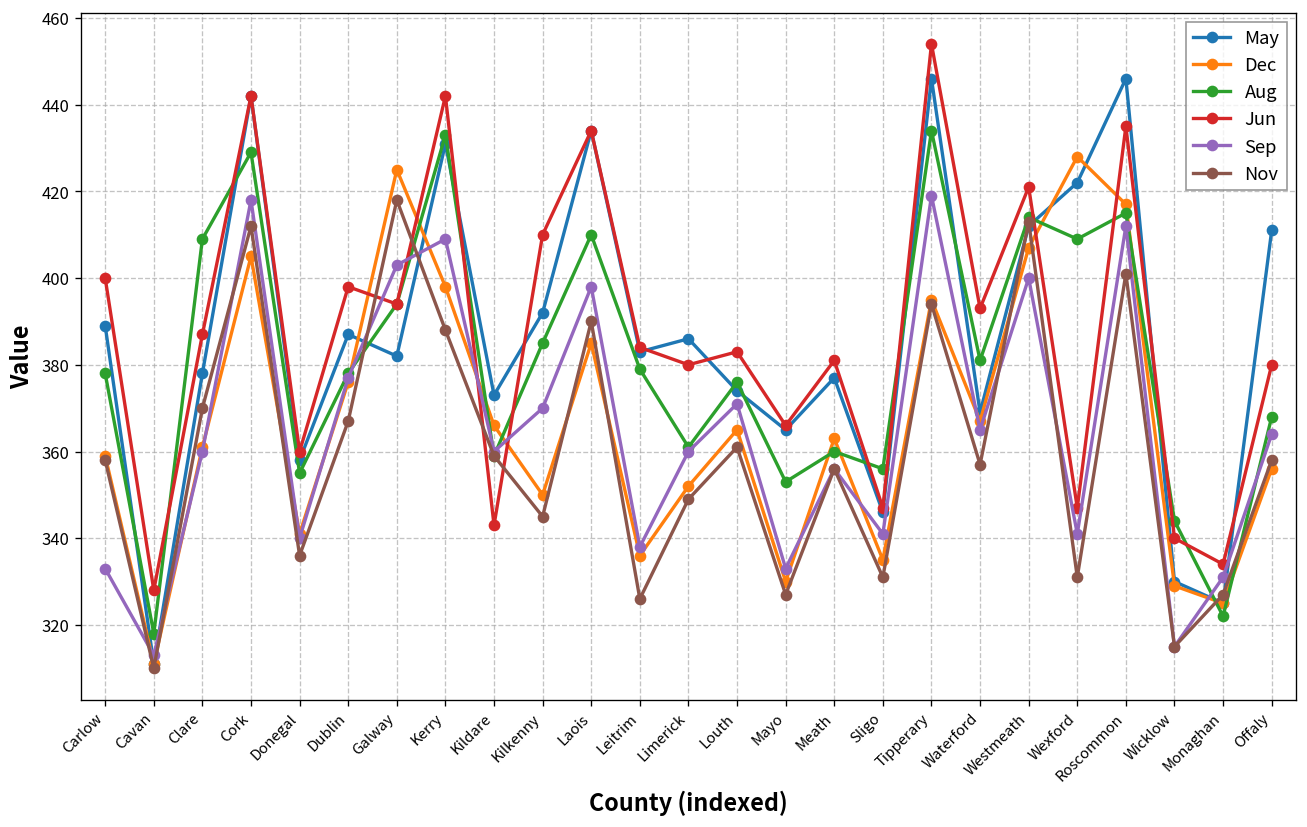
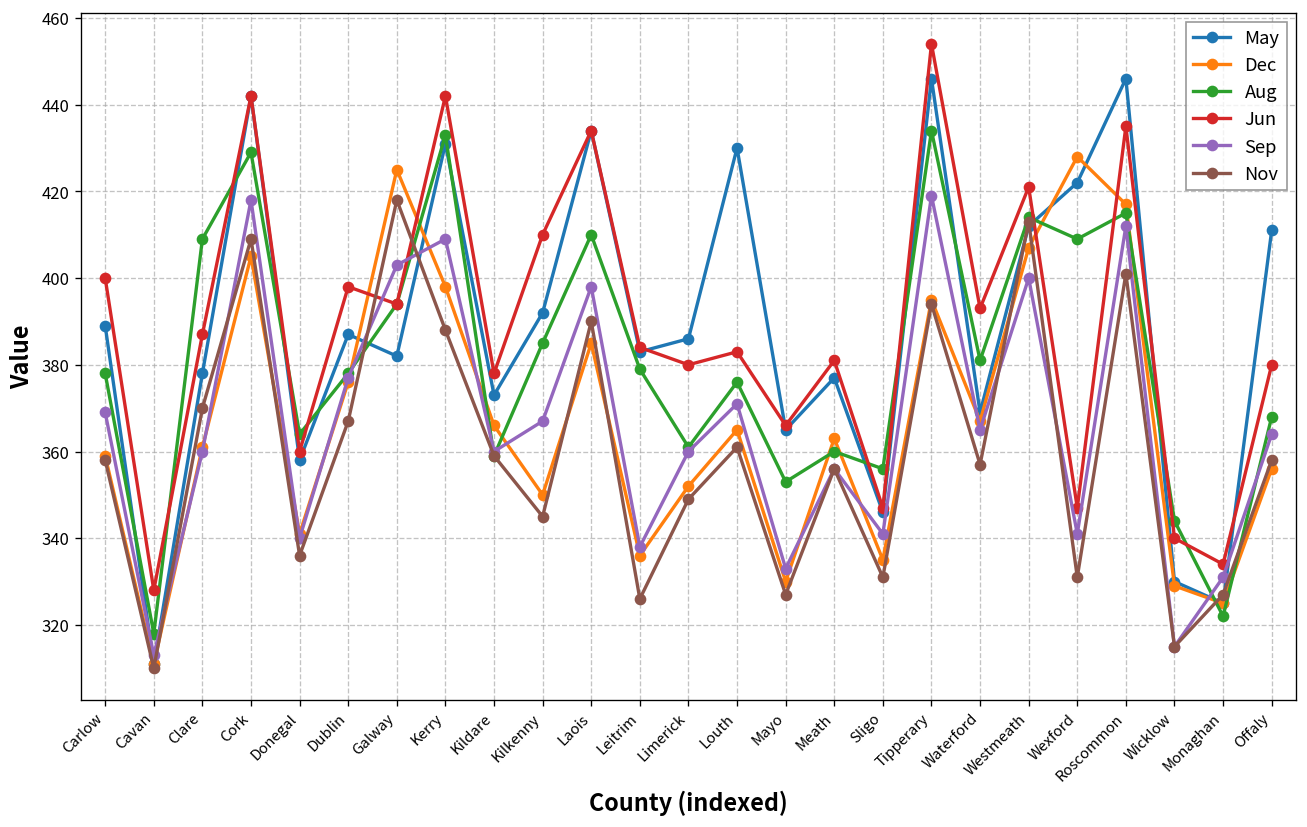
  {
    "May": {
      "Carlow": 389,
      "Clare": 378,
      "Donegal": 358,
      "Dublin": 387,
      "Galway": 382,
      "Kerry": 431,
      "Kildare": 373,
      "Kilkenny": 392,
      "Leitrim": 383,
      "Limerick": 386,
-     "Louth": 374,
+     "Louth": 430,
      "Mayo": 365,
      "Meath": 377,
      "Sligo": 346,
      "Tipperary": 446,
      "Waterford": 369,
      "Westmeath": 412,
      "Wexford": 422,
      "Roscommon": 446,
      "Wicklow": 330,
      "Offaly": 411
    },
    "Dec": {
      "Carlow": 359,
      "Clare": 361,
      "Cork": 405,
      "Donegal": 341,
      "Dublin": 376,
      "Galway": 425,
      "Kerry": 398,
      "Kildare": 366,
      "Kilkenny": 350,
      "Laois": 385,
      "Leitrim": 336,
      "Limerick": 352,
      "Louth": 365,
      "Mayo": 330,
      "Meath": 363,
      "Sligo": 335,
      "Tipperary": 395,
      "Waterford": 367,
      "Westmeath": 407,
      "Wexford": 428,
      "Roscommon": 417,
      "Wicklow": 329,
      "Offaly": 356
    },
    "Aug": {
      "Carlow": 378,
      "Cavan": 318,
      "Clare": 409,
      "Cork": 429,
-     "Donegal": 355,
+     "Donegal": 364,
      "Dublin": 378,
      "Kerry": 433,
      "Kilkenny": 385,
      "Laois": 410,
      "Leitrim": 379,
      "Limerick": 361,
      "Louth": 376,
      "Mayo": 353,
      "Meath": 360,
      "Sligo": 356,
      "Tipperary": 434,
      "Waterford": 381,
      "Westmeath": 414,
      "Wexford": 409,
      "Roscommon": 415,
      "Wicklow": 344,
      "Monaghan": 322,
      "Offaly": 368
    },
    "Jun": {
      "Carlow": 400,
      "Cavan": 328,
      "Clare": 387,
      "Donegal": 360,
      "Dublin": 398,
      "Kerry": 442,
-     "Kildare": 343,
+     "Kildare": 378,
      "Kilkenny": 410,
      "Leitrim": 384,
      "Limerick": 380,
      "Louth": 383,
      "Mayo": 366,
      "Meath": 381,
      "Sligo": 347,
      "Tipperary": 454,
      "Waterford": 393,
      "Westmeath": 421,
      "Wexford": 347,
      "Roscommon": 435,
      "Wicklow": 340,
      "Monaghan": 334,
      "Offaly": 380
    },
    "Sep": {
-     "Carlow": 333,
+     "Carlow": 369,
      "Cavan": 313,
      "Clare": 360,
      "Cork": 418,
      "Donegal": 340,
      "Dublin": 377,
      "Galway": 403,
      "Kerry": 409,
      "Kildare": 360,
-     "Kilkenny": 370,
+     "Kilkenny": 367,
      "Laois": 398,
      "Leitrim": 338,
      "Limerick": 360,
      "Louth": 371,
      "Mayo": 333,
      "Sligo": 341,
      "Tipperary": 419,
      "Waterford": 365,
      "Westmeath": 400,
      "Wexford": 341,
      "Roscommon": 412,
      "Monaghan": 331,
      "Offaly": 364
    },
    "Nov": {
      "Carlow": 358,
      "Cavan": 310,
      "Clare": 370,
-     "Cork": 412,
+     "Cork": 409,
      "Donegal": 336,
      "Dublin": 367,
      "Galway": 418,
      "Kerry": 388,
      "Kilkenny": 345,
      "Laois": 390,
      "Leitrim": 326,
      "Limerick": 349,
      "Louth": 361,
      "Mayo": 327,
      "Sligo": 331,
      "Tipperary": 394,
      "Waterford": 357,
      "Westmeath": 413,
      "Wexford": 331,
      "Roscommon": 401,
      "Monaghan": 327,
      "Offaly": 358
    }
  }
